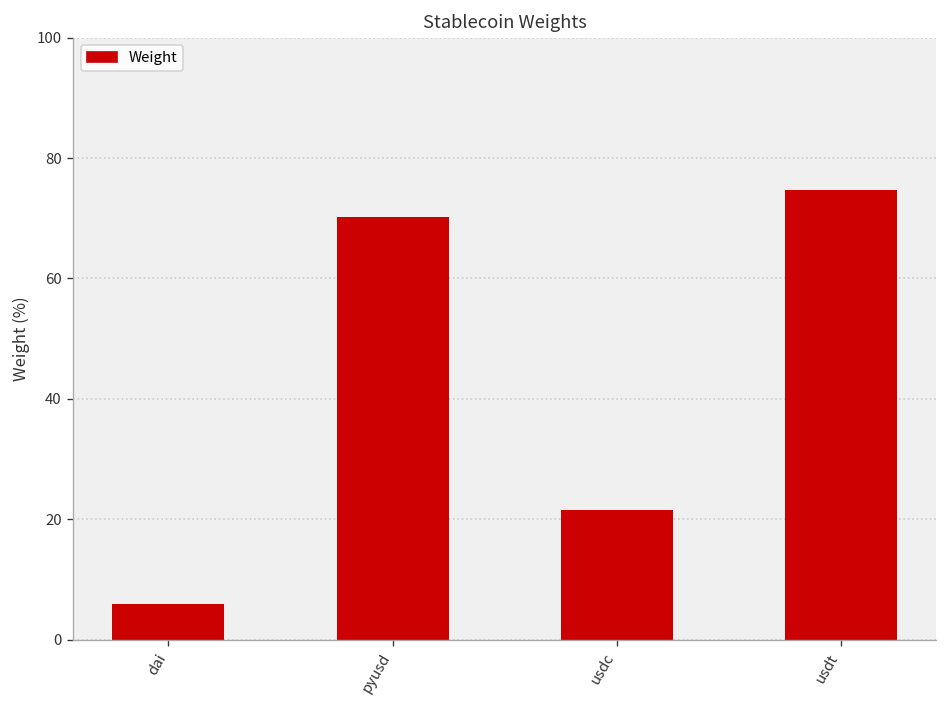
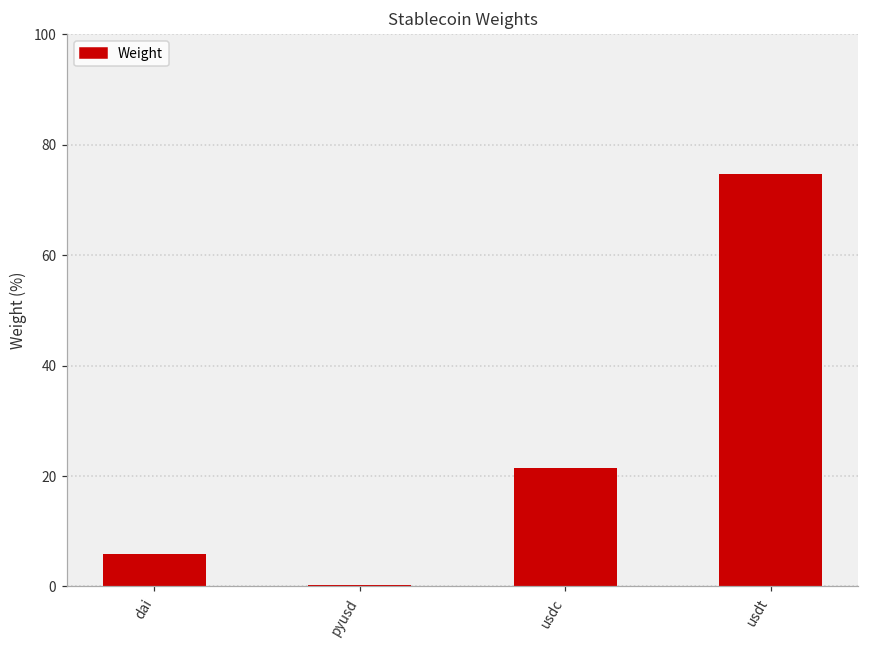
  {
    "dai": 6,
-   "pyusd": 70,
+   "pyusd": 0,
    "usdc": 22,
    "usdt": 75
  }
